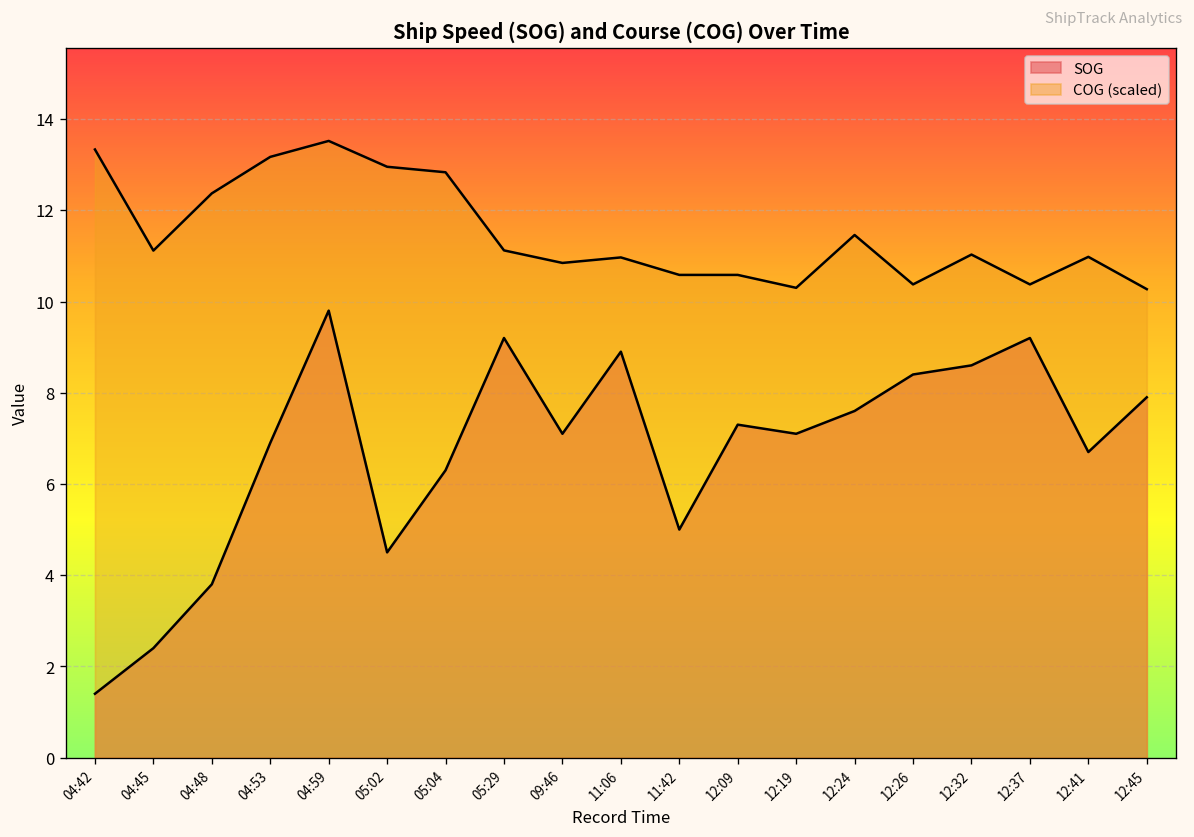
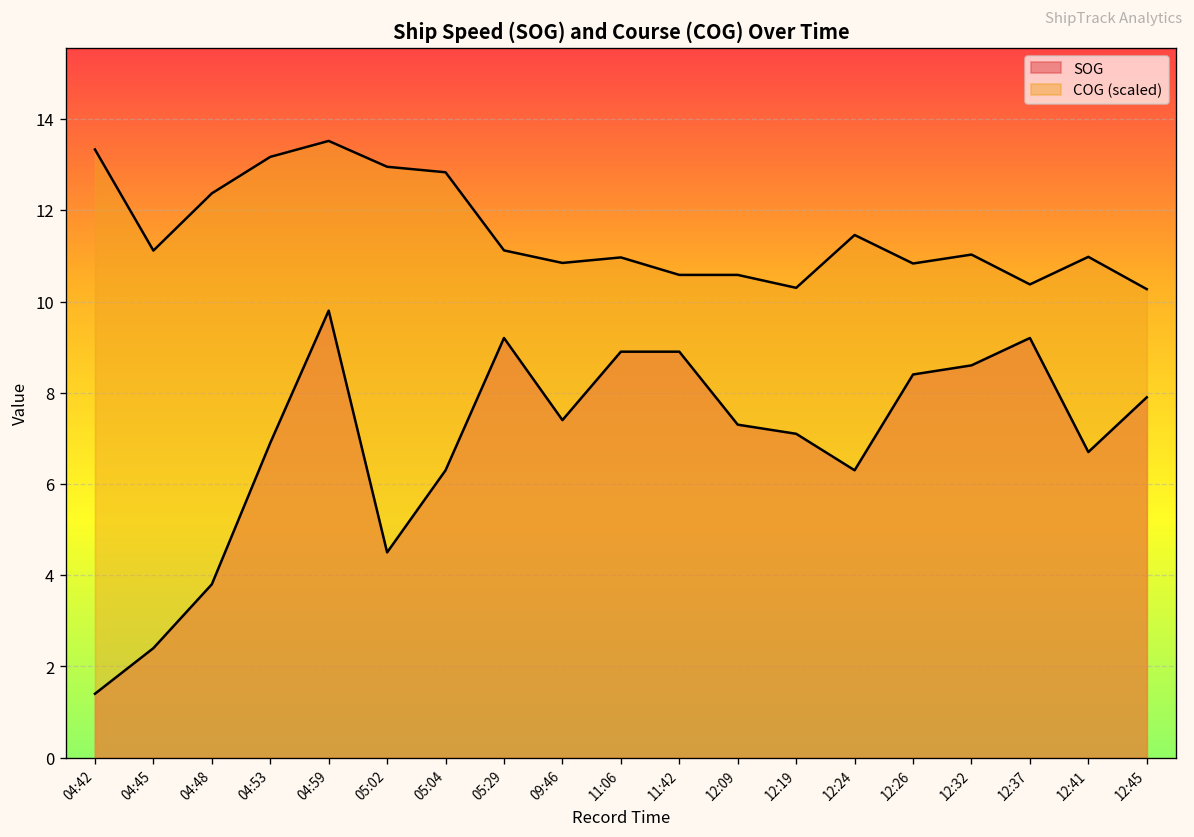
  {
    "SOG": {
      "04:42": 1.4,
      "04:45": 2.4,
      "04:48": 3.8,
      "04:53": 6.9,
      "04:59": 9.8,
      "05:02": 4.5,
      "05:04": 6.3,
      "05:29": 9.2,
-     "09:46": 7.1,
+     "09:46": 7.4,
      "11:06": 8.9,
-     "11:42": 5.0,
+     "11:42": 8.9,
      "12:09": 7.3,
      "12:19": 7.1,
-     "12:24": 7.6,
+     "12:24": 6.3,
      "12:26": 8.4,
      "12:32": 8.6,
      "12:37": 9.2,
      "12:41": 6.7,
      "12:45": 7.9
    },
    "COG (scaled)": {
      "04:42": 13.3,
      "04:45": 11.1,
      "04:48": 12.4,
      "04:53": 13.2,
      "04:59": 13.5,
      "05:02": 13.0,
      "05:04": 12.8,
      "05:29": 11.1,
      "09:46": 10.8,
      "11:06": 11.0,
      "11:42": 10.6,
      "12:09": 10.6,
      "12:19": 10.3,
      "12:24": 11.5,
-     "12:26": 10.4,
+     "12:26": 10.8,
      "12:32": 11.0,
      "12:37": 10.4,
      "12:41": 11.0,
      "12:45": 10.3
    }
  }
